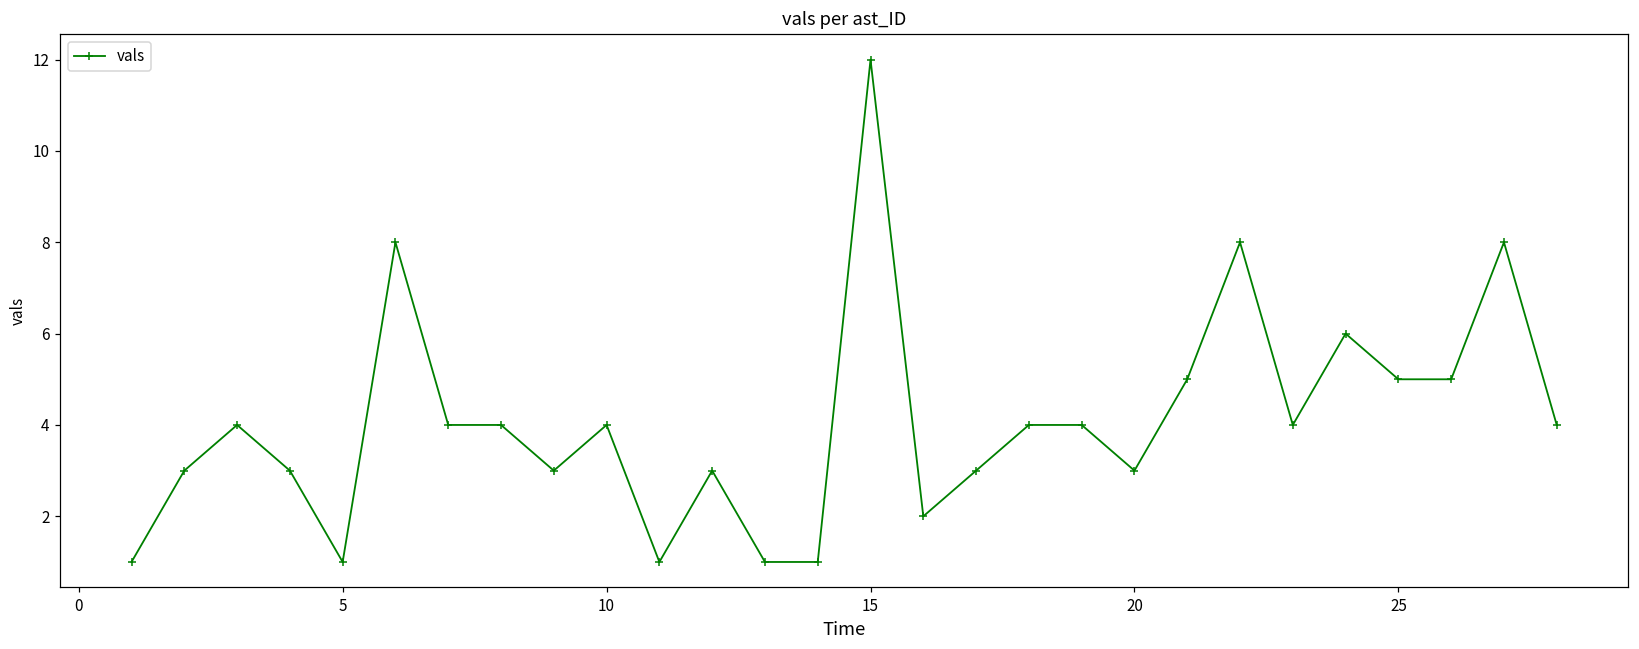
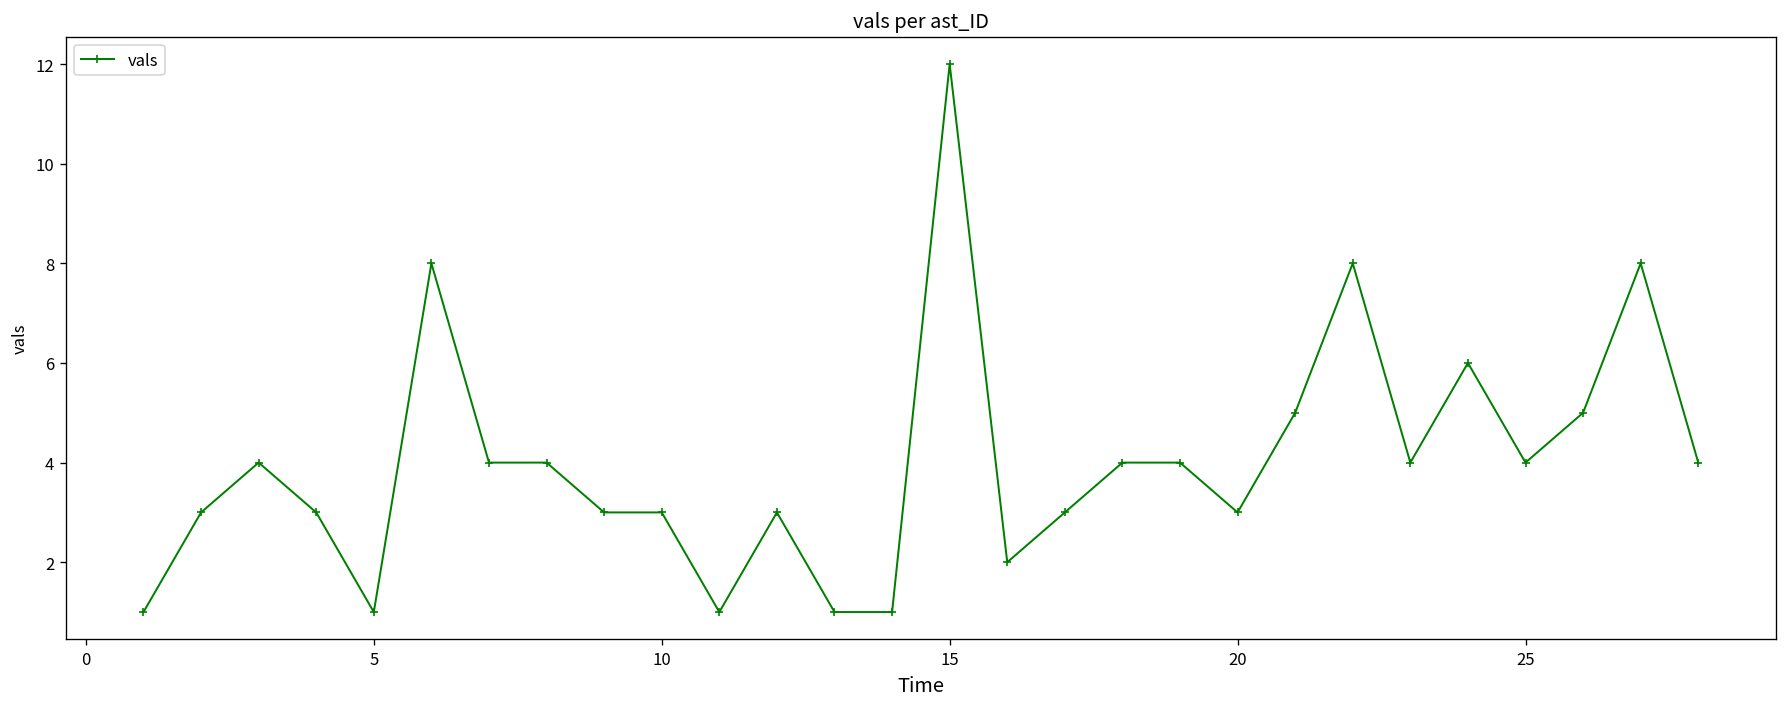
  {
    "5": 1,
-   "10": 4,
+   "10": 3,
    "15": 12,
    "20": 3,
-   "25": 5
+   "25": 4
  }
